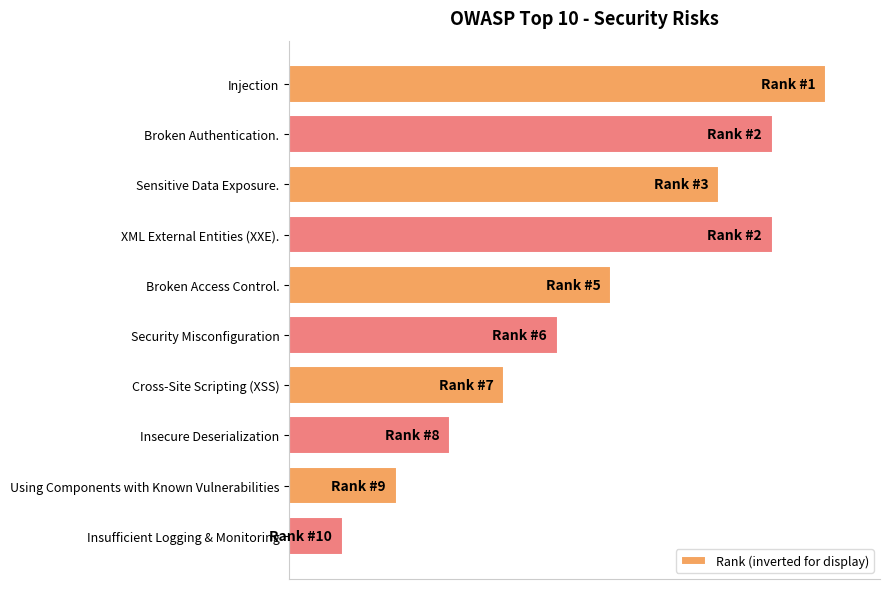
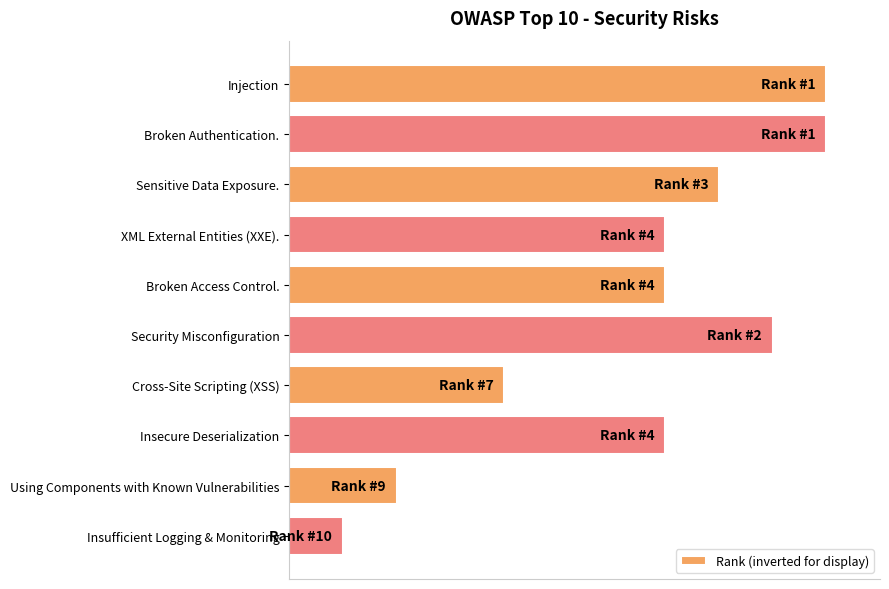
  {
-   "Broken Authentication.": 2,
-   "XML External Entities (XXE).": 2,
-   "Broken Access Control.": 5,
-   "Security Misconfiguration": 6,
-   "Insecure Deserialization": 8
+   "Broken Authentication.": 1,
+   "XML External Entities (XXE).": 4,
+   "Broken Access Control.": 4,
+   "Security Misconfiguration": 2,
+   "Insecure Deserialization": 4
  }
